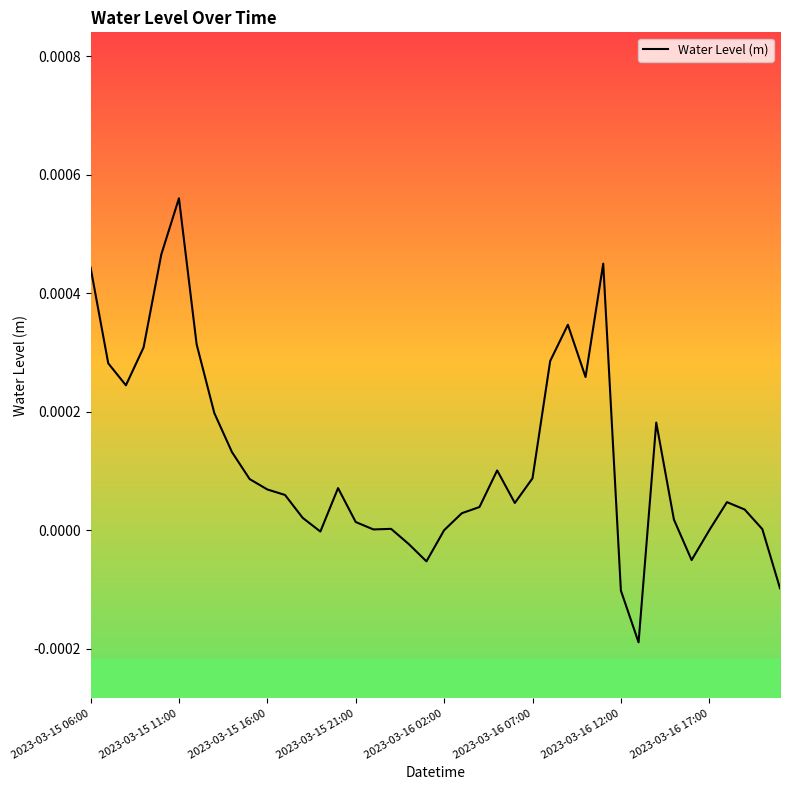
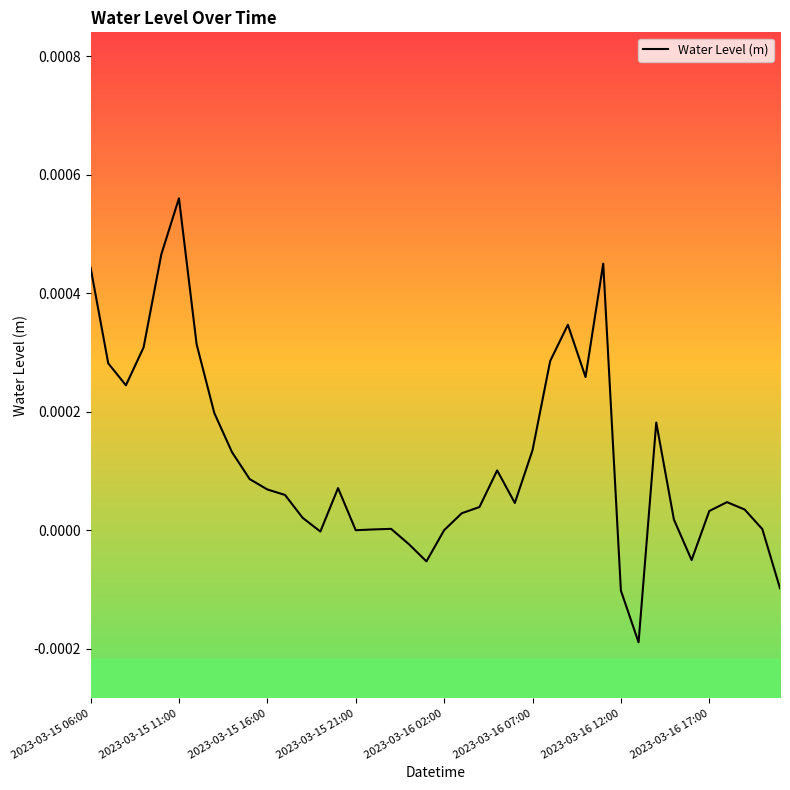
  {
    "2023-03-15 06:00": 0.00044,
    "2023-03-15 11:00": 0.00056,
    "2023-03-15 16:00": 0.00007,
-   "2023-03-15 21:00": 0.00001,
+   "2023-03-15 21:00": 0.00000,
    "2023-03-16 02:00": 0.00000,
-   "2023-03-16 07:00": 0.00009,
+   "2023-03-16 07:00": 0.00013,
    "2023-03-16 12:00": -0.00010,
-   "2023-03-16 17:00": 0.00000
+   "2023-03-16 17:00": 0.00003
  }
